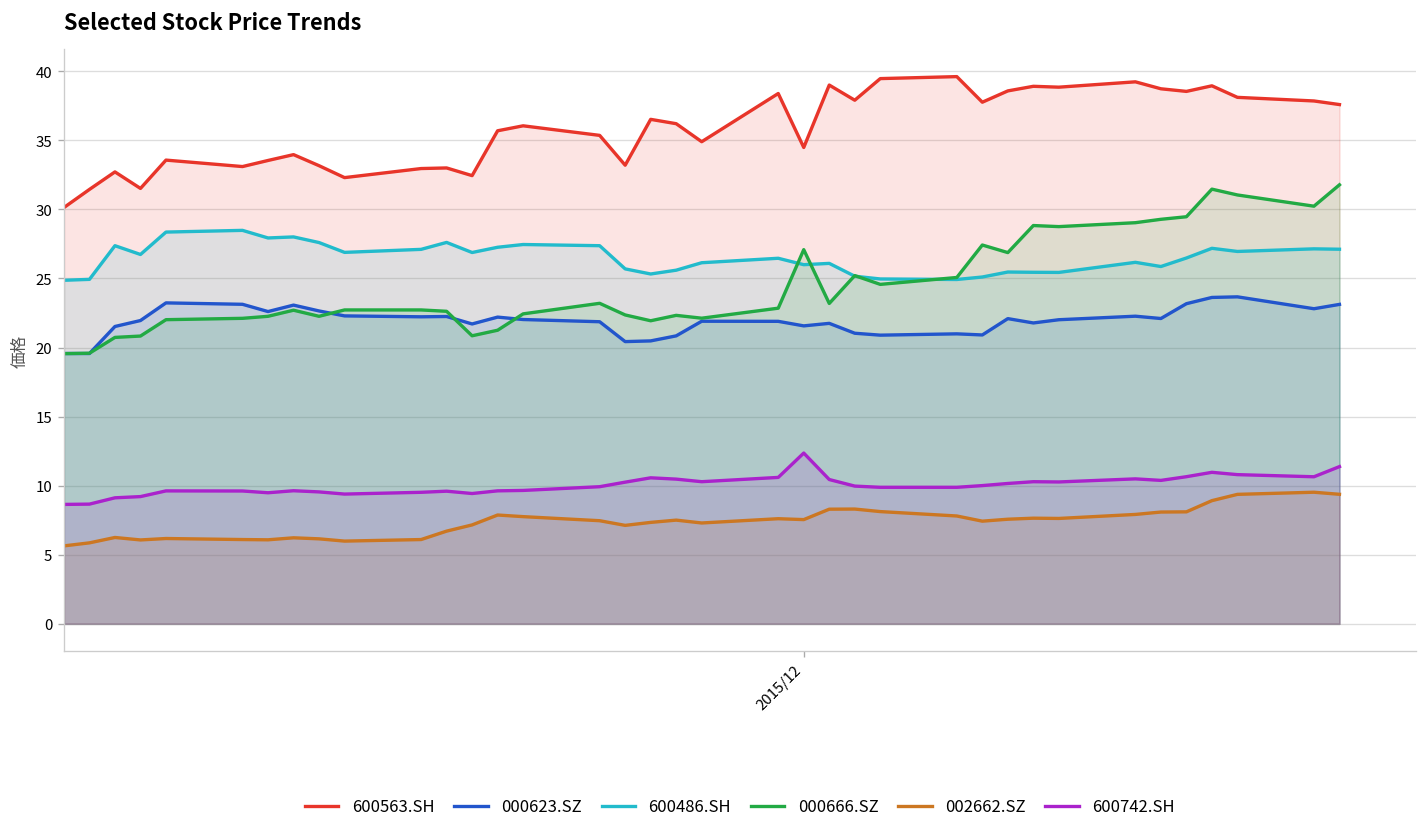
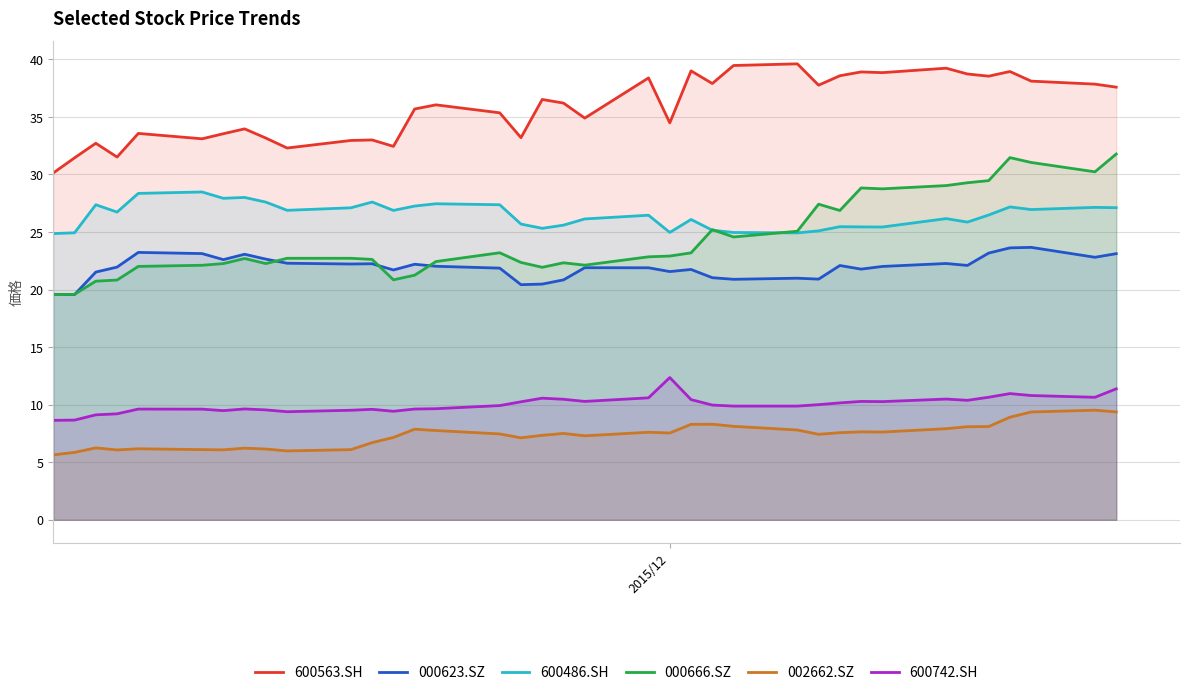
  {
    "600563.SH": {
      "2015/12": 34.5
    },
    "000623.SZ": {
      "2015/12": 21.6
    },
    "600486.SH": {
-     "2015/12": 26.0
+     "2015/12": 25.0
    },
    "000666.SZ": {
-     "2015/12": 27.1
+     "2015/12": 22.9
    },
    "002662.SZ": {
      "2015/12": 7.5
    },
    "600742.SH": {
      "2015/12": 12.4
    }
  }
